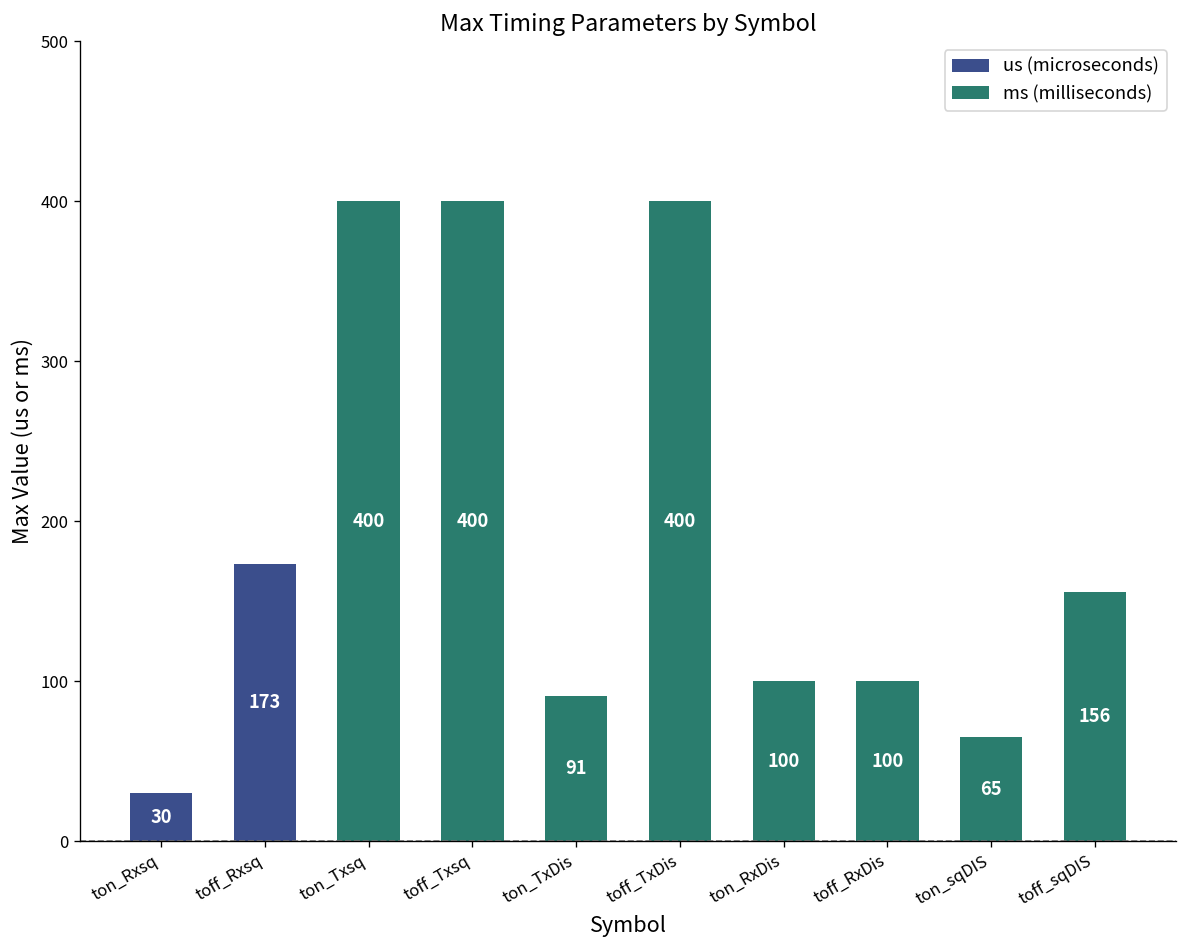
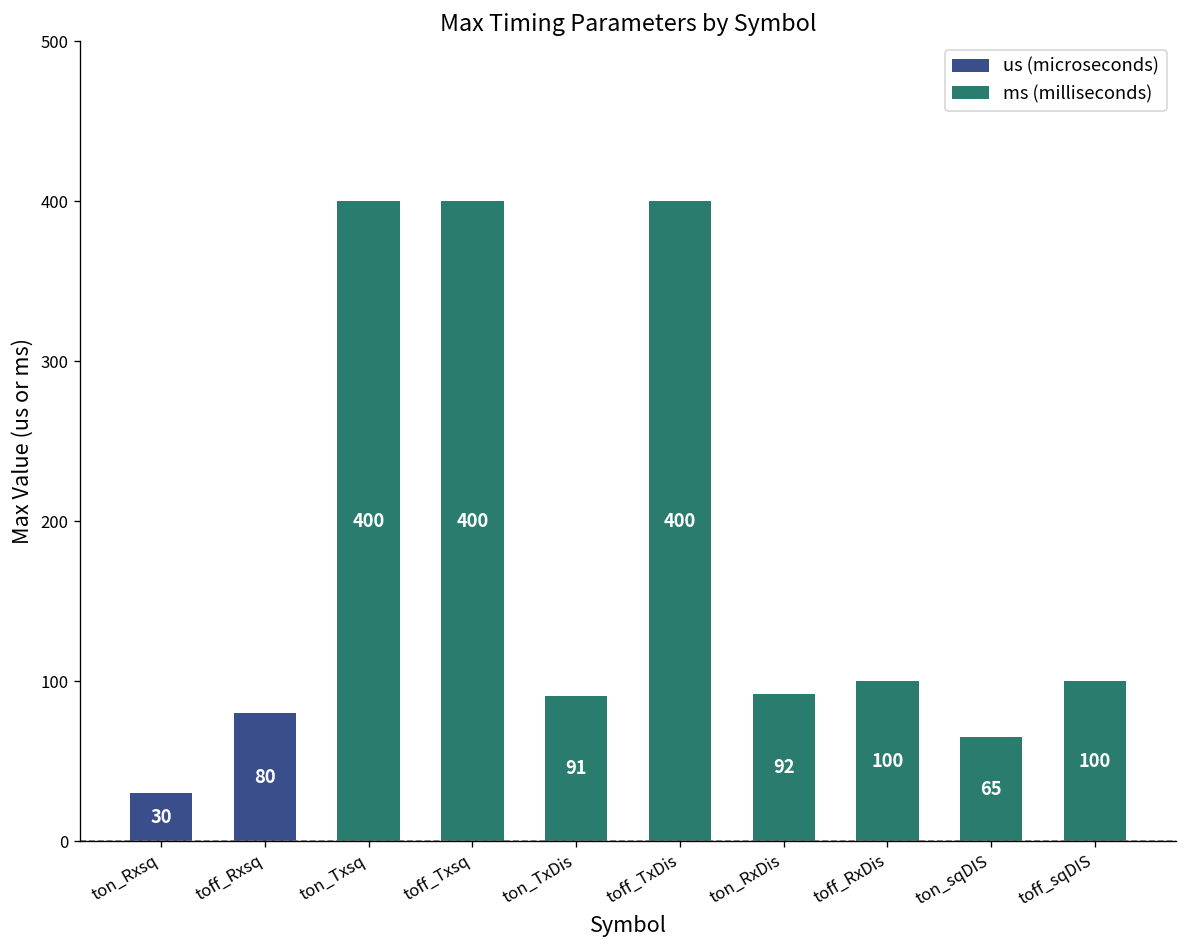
  {
    "ton_Rxsq": 30,
-   "toff_Rxsq": 173,
+   "toff_Rxsq": 80,
    "ton_Txsq": 400,
    "toff_Txsq": 400,
    "ton_TxDis": 91,
    "toff_TxDis": 400,
-   "ton_RxDis": 100,
+   "ton_RxDis": 92,
    "toff_RxDis": 100,
    "ton_sqDIS": 65,
-   "toff_sqDIS": 156
+   "toff_sqDIS": 100
  }
